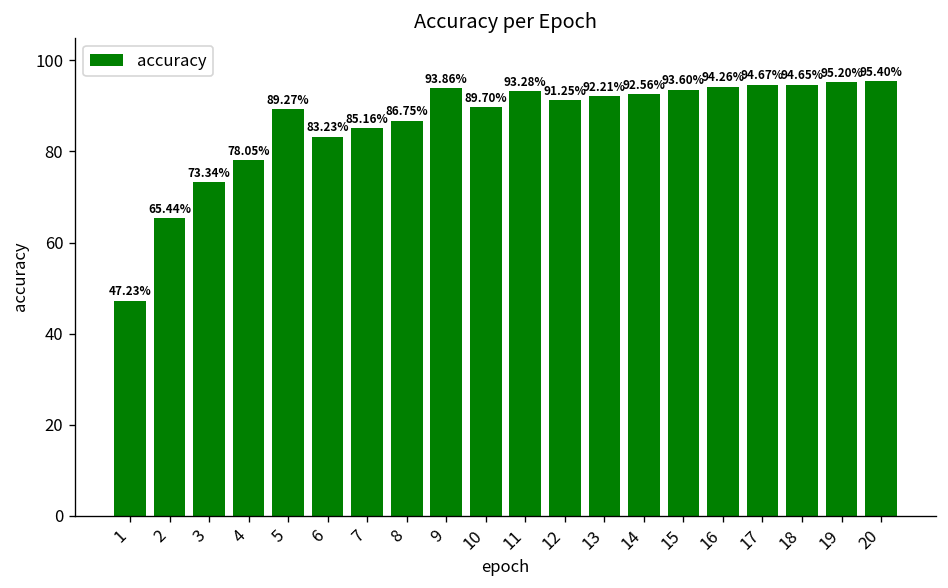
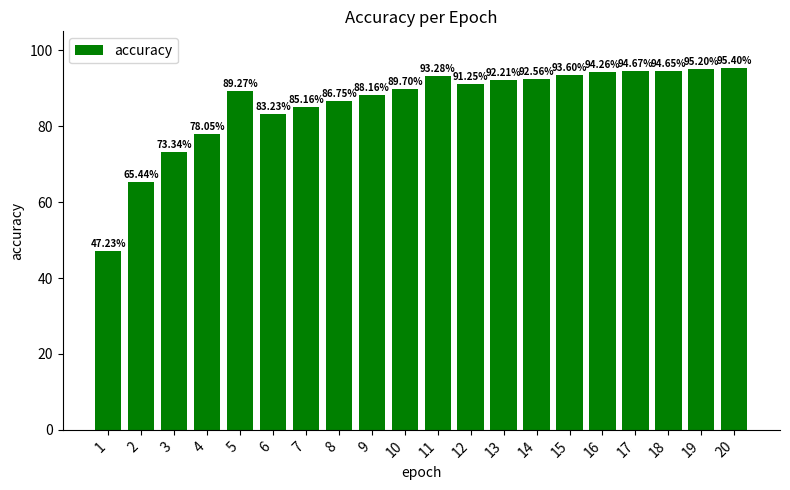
  {
    "1": "47.23%",
    "2": "65.44%",
    "3": "73.34%",
    "4": "78.05%",
    "5": "89.27%",
    "6": "83.23%",
    "7": "85.16%",
    "8": "86.75%",
-   "9": "93.86%",
+   "9": "88.16%",
    "10": "89.70%",
    "11": "93.28%",
    "12": "91.25%",
    "13": "92.21%",
    "14": "92.56%",
    "15": "93.60%",
    "16": "94.26%",
    "17": "94.67%",
    "18": "94.65%",
    "19": "95.20%",
    "20": "95.40%"
  }
